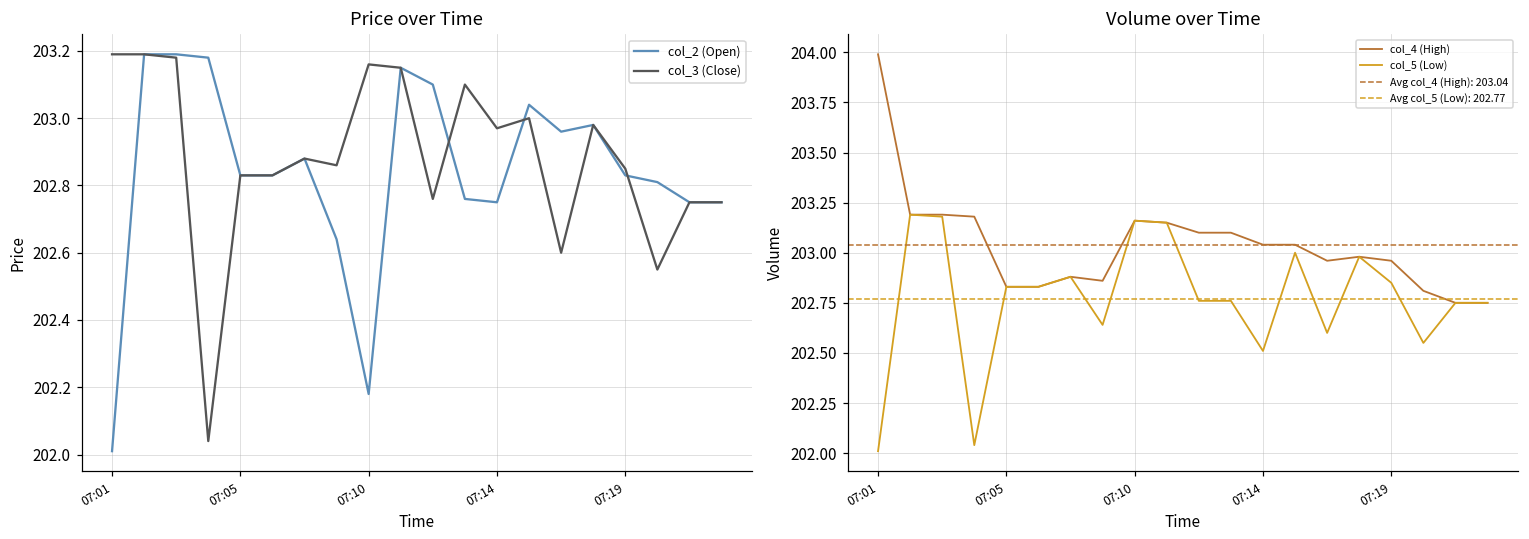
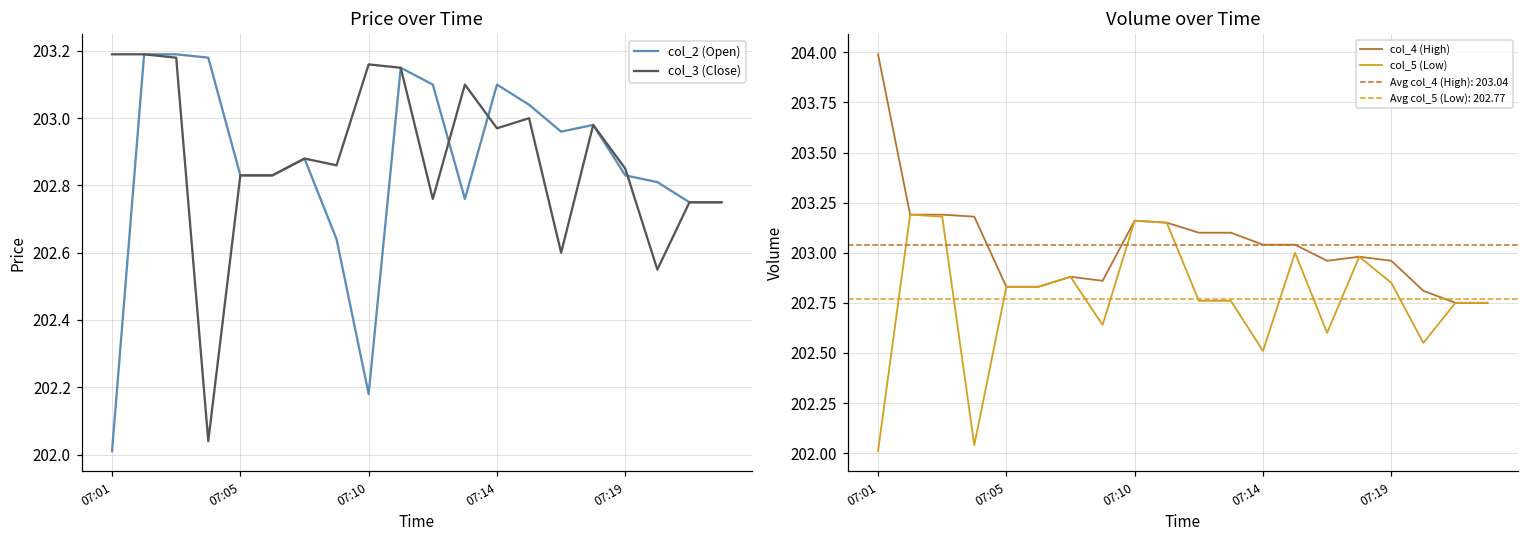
  {
    "Price over Time": {
      "col_2 (Open)": {
        "07:01": 202.01,
        "07:10": 202.18,
-       "07:14": 202.75,
+       "07:14": 203.10,
        "07:19": 202.83
      },
      "col_3 (Close)": {
        "07:01": 203.19,
        "07:10": 203.16,
        "07:14": 202.97,
        "07:19": 202.85
      }
    }
  }
